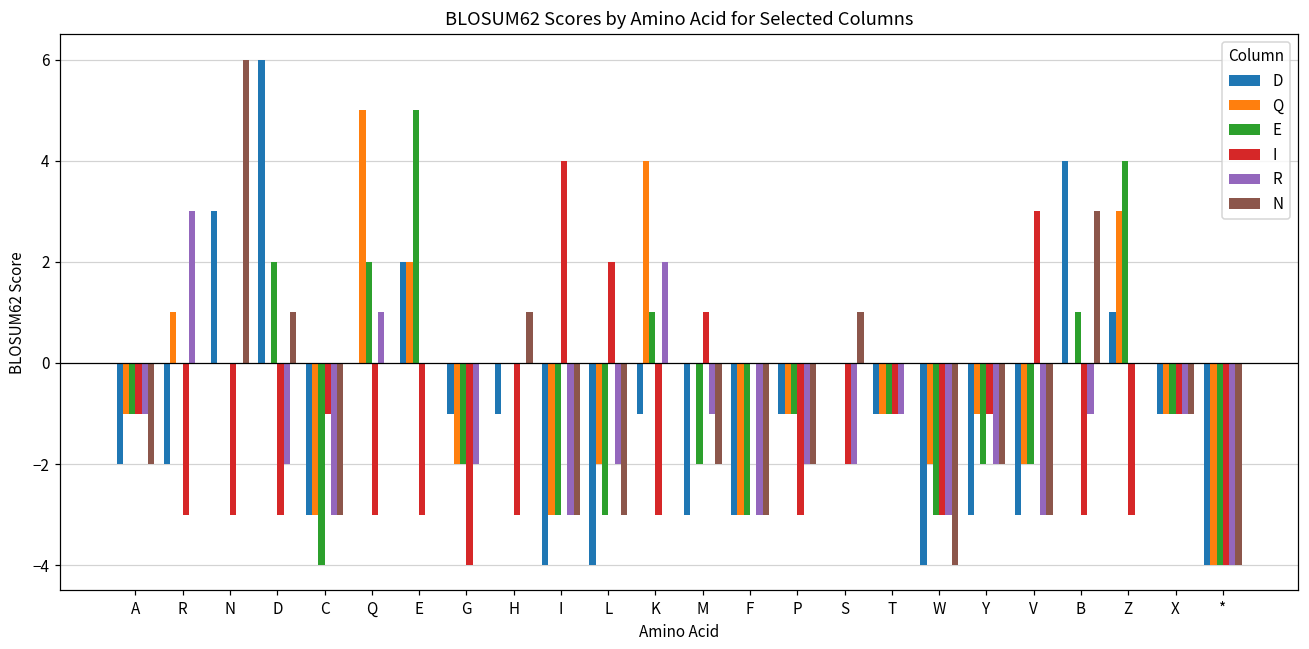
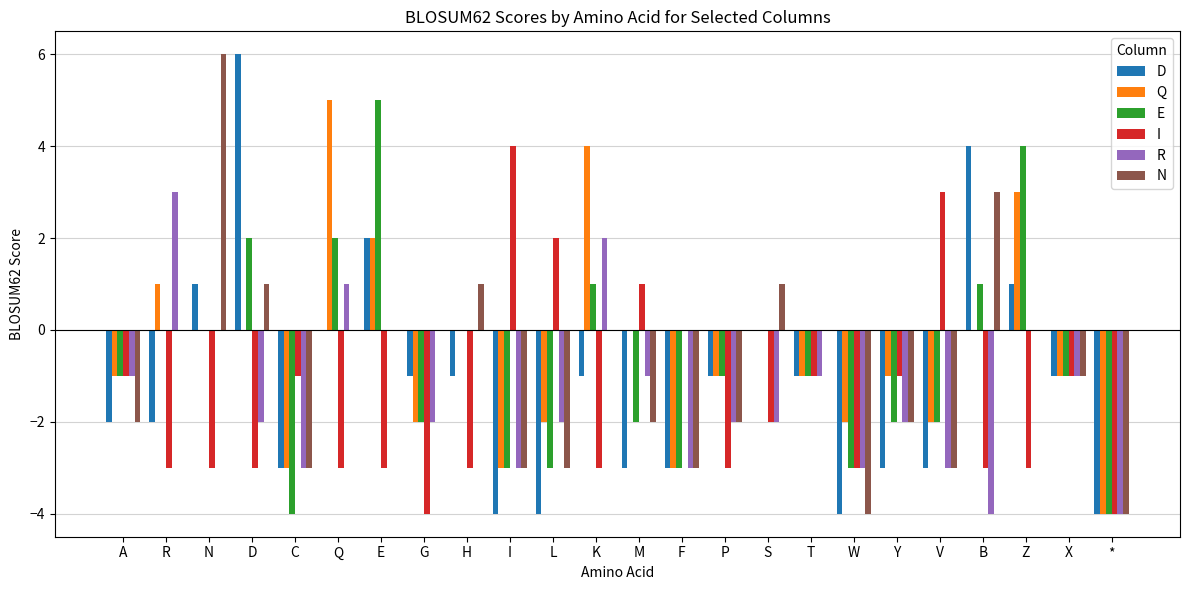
  {
    "D": {
      "A": -2,
      "R": -2,
-     "N": 3,
+     "N": 1,
      "D": 6,
      "C": -3,
      "Q": 0,
      "E": 2,
      "G": -1,
      "H": -1,
      "I": -4,
      "L": -4,
      "K": -1,
      "M": -3,
      "F": -3,
      "P": -1,
      "S": 0,
      "T": -1,
      "W": -4,
      "Y": -3,
      "V": -3,
      "B": 4,
      "Z": 1,
      "X": -1,
      "*": -4
    },
    "Q": {
      "A": -1,
      "R": 1,
      "N": 0,
      "D": 0,
      "C": -3,
      "Q": 5,
      "E": 2,
      "G": -2,
      "H": 0,
      "I": -3,
      "L": -2,
      "K": 4,
      "M": 0,
      "F": -3,
      "P": -1,
      "S": 0,
      "T": -1,
      "W": -2,
      "Y": -1,
      "V": -2,
      "B": 0,
      "Z": 3,
      "X": -1,
      "*": -4
    },
    "E": {
      "A": -1,
      "R": 0,
      "N": 0,
      "D": 2,
      "C": -4,
      "Q": 2,
      "E": 5,
      "G": -2,
      "H": 0,
      "I": -3,
      "L": -3,
      "K": 1,
      "M": -2,
      "F": -3,
      "P": -1,
      "S": 0,
      "T": -1,
      "W": -3,
      "Y": -2,
      "V": -2,
      "B": 1,
      "Z": 4,
      "X": -1,
      "*": -4
    },
    "I": {
      "A": -1,
      "R": -3,
      "N": -3,
      "D": -3,
      "C": -1,
      "Q": -3,
      "E": -3,
      "G": -4,
      "H": -3,
      "I": 4,
      "L": 2,
      "K": -3,
      "M": 1,
      "F": 0,
      "P": -3,
      "S": -2,
      "T": -1,
      "W": -3,
      "Y": -1,
      "V": 3,
      "B": -3,
      "Z": -3,
      "X": -1,
      "*": -4
    },
    "R": {
      "A": -1,
      "R": 3,
      "N": 0,
      "D": -2,
      "C": -3,
      "Q": 1,
      "E": 0,
      "G": -2,
      "H": 0,
      "I": -3,
      "L": -2,
      "K": 2,
      "M": -1,
      "F": -3,
      "P": -2,
      "S": -2,
      "T": -1,
      "W": -3,
      "Y": -2,
      "V": -3,
-     "B": -1,
+     "B": -4,
      "Z": 0,
      "X": -1,
      "*": -4
    },
    "N": {
      "A": -2,
      "R": 0,
      "N": 6,
      "D": 1,
      "C": -3,
      "Q": 0,
      "E": 0,
      "G": 0,
      "H": 1,
      "I": -3,
      "L": -3,
      "K": 0,
      "M": -2,
      "F": -3,
      "P": -2,
      "S": 1,
      "T": 0,
      "W": -4,
      "Y": -2,
      "V": -3,
      "B": 3,
      "Z": 0,
      "X": -1,
      "*": -4
    }
  }
